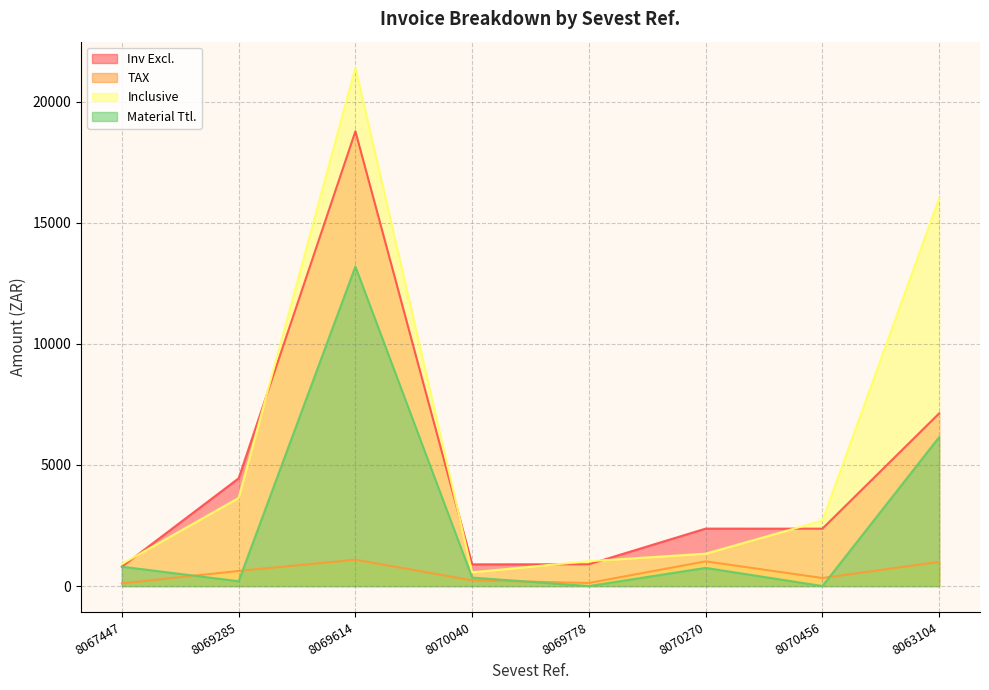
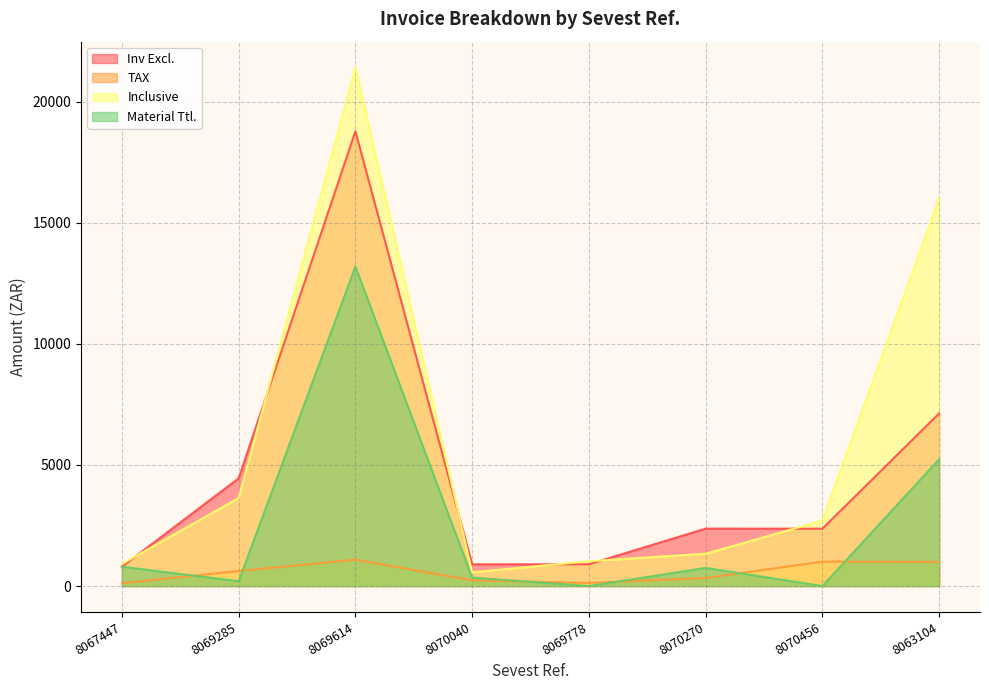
  {
    "Inv Excl.": {
      "8069285": 4400,
      "8069614": 18800,
      "8070040": 900,
      "8069778": 900,
      "8070270": 2400,
      "8070456": 2400,
      "8063104": 7100
    },
    "TAX": {
      "8067447": 100,
      "8069285": 600,
      "8069614": 1100,
      "8070040": 200,
      "8069778": 100,
-     "8070270": 1000,
-     "8070456": 300,
+     "8070270": 300,
+     "8070456": 1000,
      "8063104": 1000
    },
    "Inclusive": {
      "8067447": 900,
      "8069285": 3600,
      "8069614": 21400,
      "8070040": 600,
      "8069778": 1000,
      "8070270": 1300,
      "8070456": 2700,
      "8063104": 16000
    },
    "Material Ttl.": {
      "8069285": 200,
      "8069614": 13200,
      "8070040": 400,
      "8069778": 0,
      "8070270": 800,
      "8070456": 0,
-     "8063104": 6200
+     "8063104": 5200
    }
  }
